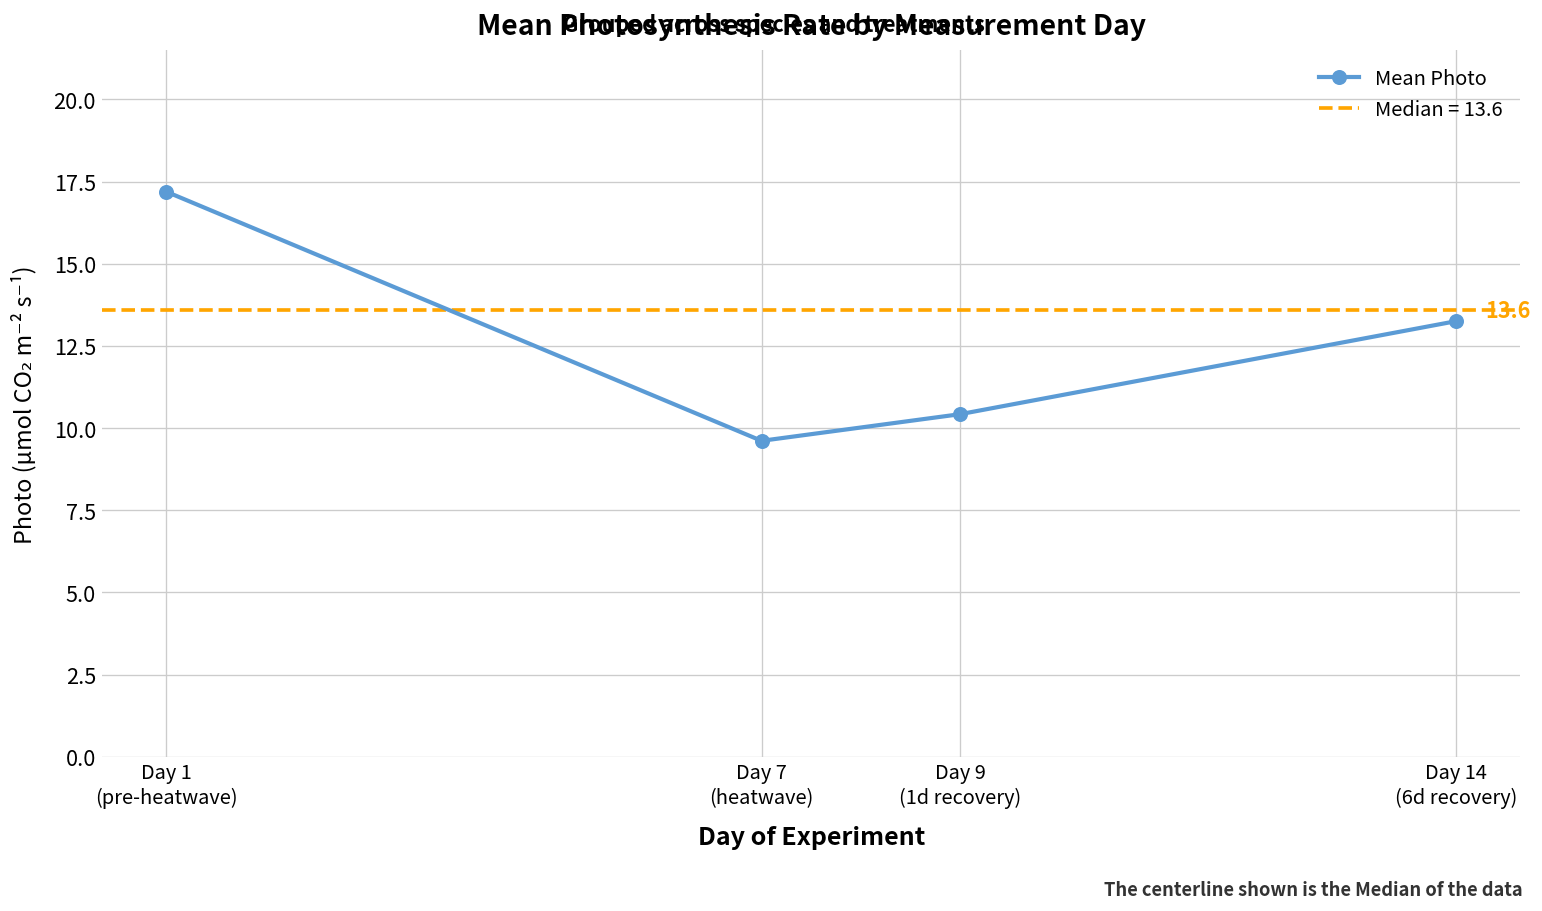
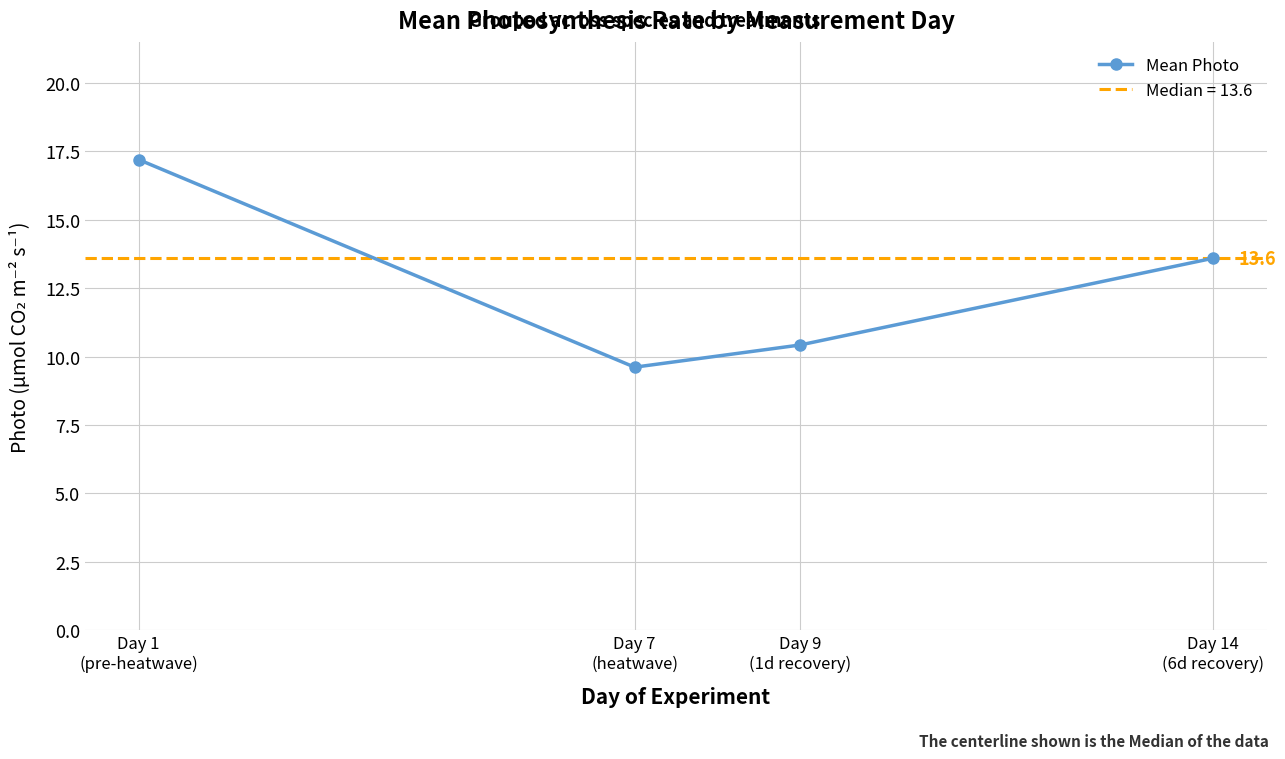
  {
    "Day 1 (pre-heatwave)": 17.2,
    "Day 7 (heatwave)": 9.6,
    "Day 9 (1d recovery)": 10.4,
-   "Day 14 (6d recovery)": 13.3
+   "Day 14 (6d recovery)": 13.6
  }
